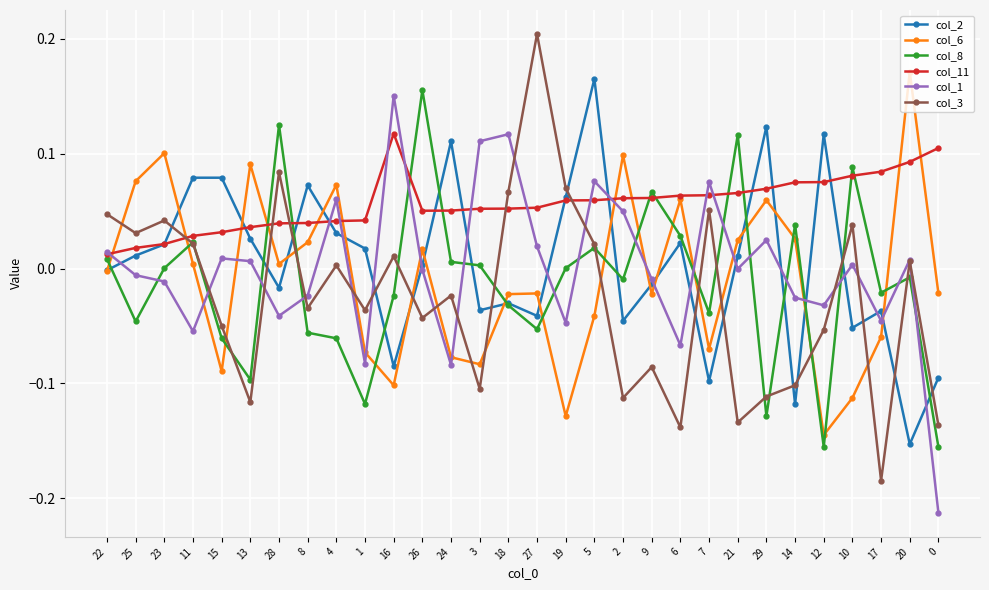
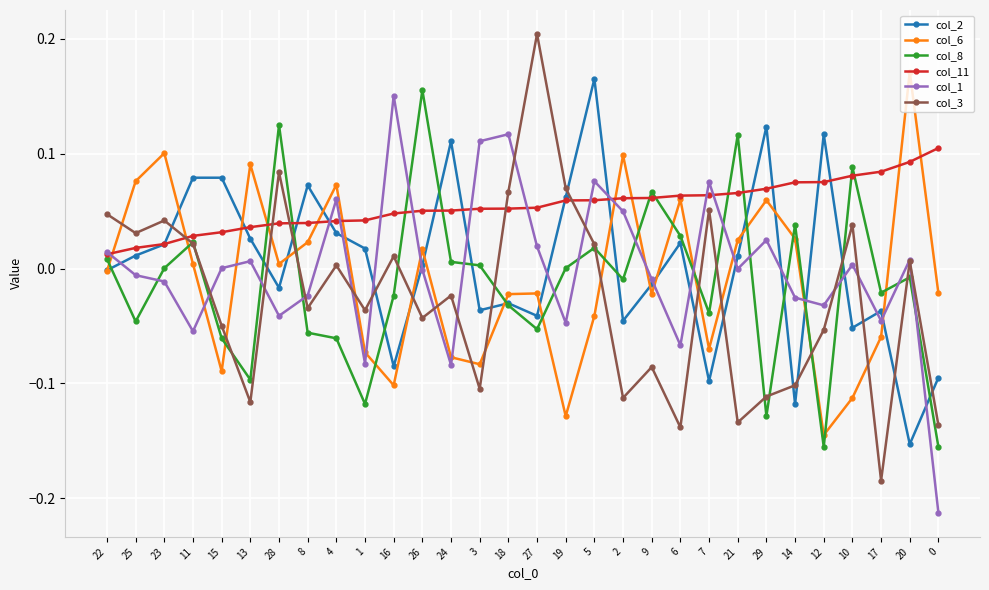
  {
    "col_2": {
      "25": 0.011,
      "11": 0.079,
      "15": 0.079,
      "13": 0.026,
      "28": -0.017,
      "8": 0.072,
      "4": 0.031,
      "1": 0.017,
      "16": -0.085,
      "26": 0.003,
      "24": 0.111,
      "3": -0.036,
      "27": -0.041,
      "19": 0.062,
      "5": 0.165,
      "2": -0.045,
      "9": -0.014,
      "6": 0.022,
      "7": -0.098,
      "21": 0.011,
      "29": 0.124,
      "14": -0.118,
      "12": 0.117,
      "10": -0.052,
      "17": -0.037,
      "20": -0.153,
      "0": -0.095
    },
    "col_6": {
      "25": 0.076,
      "23": 0.100,
      "11": 0.004,
      "15": -0.089,
      "13": 0.091,
      "28": 0.004,
      "8": 0.023,
      "4": 0.073,
      "1": -0.073,
      "16": -0.102,
      "26": 0.017,
      "24": -0.077,
      "3": -0.083,
      "18": -0.022,
      "27": -0.022,
      "19": -0.128,
      "5": -0.041,
      "2": 0.099,
      "9": -0.022,
      "6": 0.060,
      "7": -0.070,
      "21": 0.025,
      "29": 0.060,
      "14": 0.026,
      "12": -0.145,
      "10": -0.113,
      "17": -0.060,
      "0": -0.022
    },
    "col_8": {
      "22": 0.008,
      "25": -0.046,
      "23": 0.000,
      "15": -0.061,
      "13": -0.097,
      "28": 0.125,
      "8": -0.056,
      "4": -0.061,
      "1": -0.118,
      "16": -0.023,
      "26": 0.155,
      "24": 0.006,
      "3": 0.003,
      "27": -0.053,
      "19": 0.000,
      "5": 0.018,
      "2": -0.009,
      "9": 0.067,
      "6": 0.028,
      "7": -0.039,
      "21": 0.116,
      "29": -0.128,
      "14": 0.038,
      "12": -0.155,
      "10": 0.088,
      "17": -0.021,
      "20": -0.008,
      "0": -0.155
    },
    "col_11": {
      "25": 0.018,
      "11": 0.028,
      "15": 0.032,
      "13": 0.036,
      "28": 0.039,
      "8": 0.040,
      "4": 0.041,
      "1": 0.042,
-     "16": 0.117,
+     "16": 0.048,
      "26": 0.050,
      "24": 0.050,
      "3": 0.052,
      "18": 0.052,
      "27": 0.053,
      "19": 0.059,
      "5": 0.059,
      "2": 0.061,
      "9": 0.061,
      "6": 0.063,
      "7": 0.064,
      "21": 0.066,
      "29": 0.069,
      "14": 0.075,
      "12": 0.075,
      "10": 0.081,
      "17": 0.084,
      "20": 0.093,
      "0": 0.105
    },
    "col_1": {
      "25": -0.006,
      "23": -0.011,
      "11": -0.055,
-     "15": 0.009,
+     "15": 0.000,
      "13": 0.006,
      "28": -0.041,
      "8": -0.023,
      "4": 0.060,
      "1": -0.083,
      "16": 0.150,
      "26": -0.001,
      "24": -0.084,
      "3": 0.111,
      "18": 0.117,
      "27": 0.019,
      "19": -0.047,
      "5": 0.076,
      "2": 0.050,
      "9": -0.009,
      "6": -0.067,
      "7": 0.075,
      "21": 0.000,
      "29": 0.025,
      "14": -0.025,
      "12": -0.032,
      "10": 0.003,
      "17": -0.045,
      "0": -0.213
    },
    "col_3": {
      "22": 0.047,
      "25": 0.031,
      "23": 0.042,
      "15": -0.050,
      "13": -0.116,
      "28": 0.084,
      "8": -0.034,
      "4": 0.003,
      "1": -0.036,
      "16": 0.011,
      "26": -0.043,
      "24": -0.023,
      "3": -0.105,
      "18": 0.067,
      "27": 0.204,
      "19": 0.070,
      "5": 0.021,
      "2": -0.113,
      "9": -0.086,
      "6": -0.138,
      "7": 0.051,
      "21": -0.134,
      "29": -0.111,
      "14": -0.102,
      "12": -0.053,
      "10": 0.038,
      "17": -0.185,
      "0": -0.136
    }
  }
